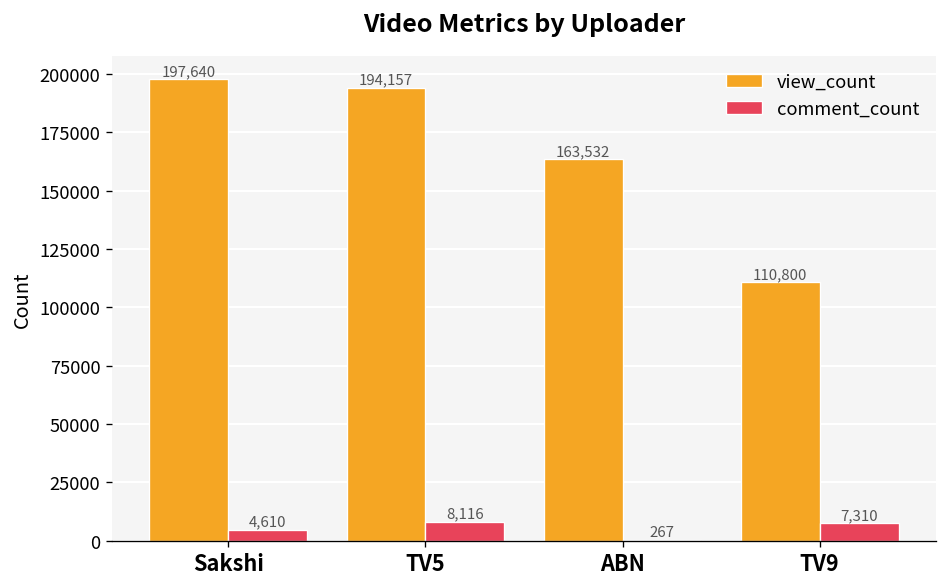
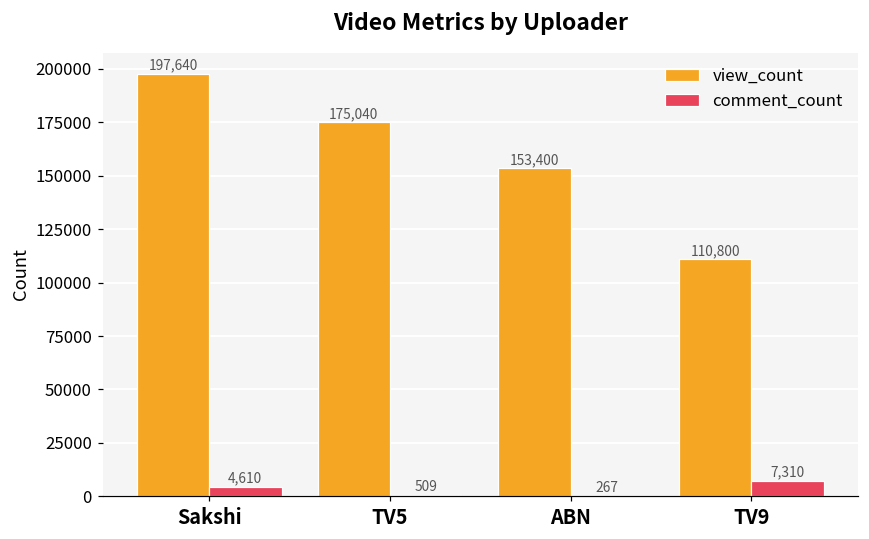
  {
    "view_count": {
      "Sakshi": "197,640",
-     "TV5": "194,157",
-     "ABN": "163,532",
+     "TV5": "175,040",
+     "ABN": "153,400",
      "TV9": "110,800"
    },
    "comment_count": {
      "Sakshi": "4,610",
-     "TV5": "8,116",
+     "TV5": "509",
      "ABN": "267",
      "TV9": "7,310"
    }
  }
